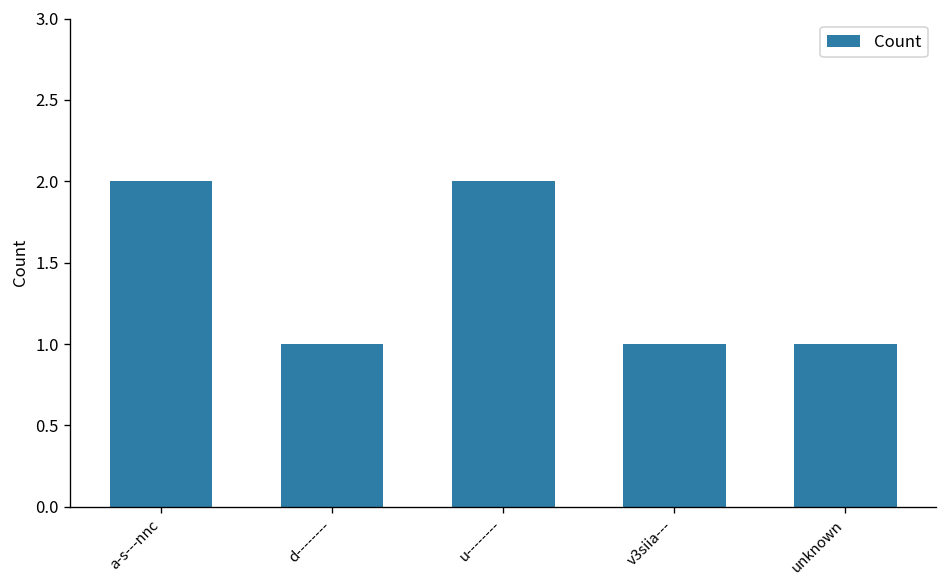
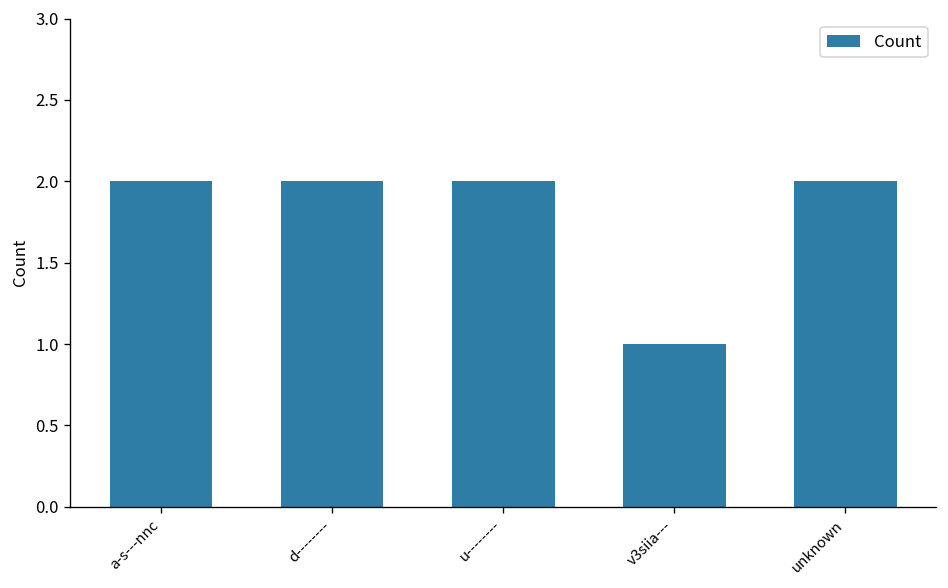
  {
    "a-s---nnc": 2,
-   "d--------": 1,
+   "d--------": 2,
    "u--------": 2,
    "v3siia---": 1,
-   "unknown": 1
+   "unknown": 2
  }
